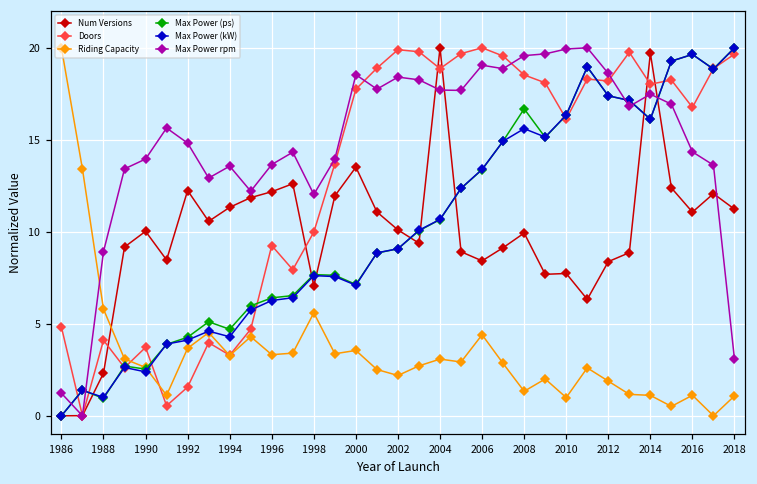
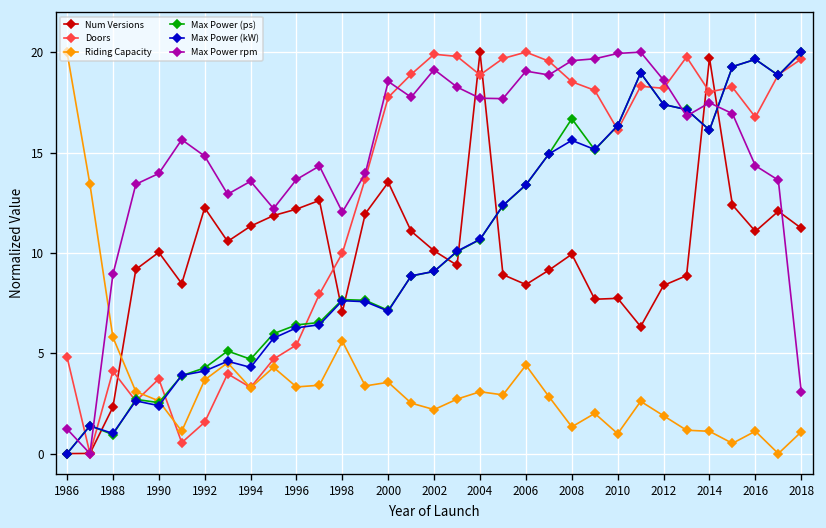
  {
    "Num Versions": {
      "1988": 2.3,
      "1990": 10.0,
      "1992": 12.2,
      "1994": 11.3,
      "1996": 12.2,
      "1998": 7.0,
      "2000": 13.5,
      "2002": 10.1,
      "2004": 20.0,
      "2006": 8.4,
      "2008": 9.9,
      "2010": 7.7,
      "2012": 8.4,
      "2014": 19.7,
      "2016": 11.1,
      "2018": 11.2
    },
    "Doors": {
      "1986": 4.8,
      "1988": 4.1,
      "1990": 3.7,
      "1992": 1.6,
-     "1996": 9.3,
+     "1996": 5.4,
      "1998": 10.0,
      "2000": 17.7,
      "2002": 19.9,
      "2004": 18.9,
      "2006": 20.0,
      "2008": 18.5,
      "2010": 16.1,
      "2012": 18.2,
      "2014": 18.0,
      "2016": 16.8,
      "2018": 19.7
    },
    "Riding Capacity": {
      "1988": 5.8,
      "1992": 3.7,
      "1996": 3.3,
      "1998": 5.6,
      "2000": 3.6,
      "2002": 2.2,
      "2004": 3.1,
      "2006": 4.4,
      "2008": 1.3,
      "2010": 1.0,
      "2012": 1.9,
      "2014": 1.1,
      "2016": 1.1,
      "2018": 1.1
    },
    "Max Power (ps)": {
      "1992": 4.3,
      "1994": 4.7,
      "2008": 16.7
    },
    "Max Power (kW)": {
      "1990": 2.4,
      "1992": 4.1,
      "1994": 4.3,
      "2008": 15.6
    },
    "Max Power rpm": {
      "1986": 1.2,
      "1988": 8.9,
      "1990": 14.0,
      "1992": 14.8,
      "1994": 13.6,
      "1996": 13.7,
      "1998": 12.0,
      "2000": 18.5,
-     "2002": 18.4,
+     "2002": 19.1,
      "2004": 17.7,
      "2006": 19.1,
      "2008": 19.6,
      "2010": 19.9,
      "2012": 18.6,
      "2014": 17.5,
      "2016": 14.3,
      "2018": 3.1
    }
  }
